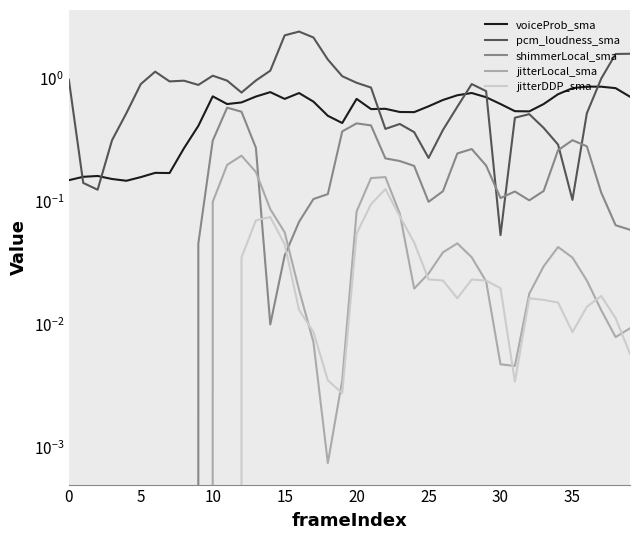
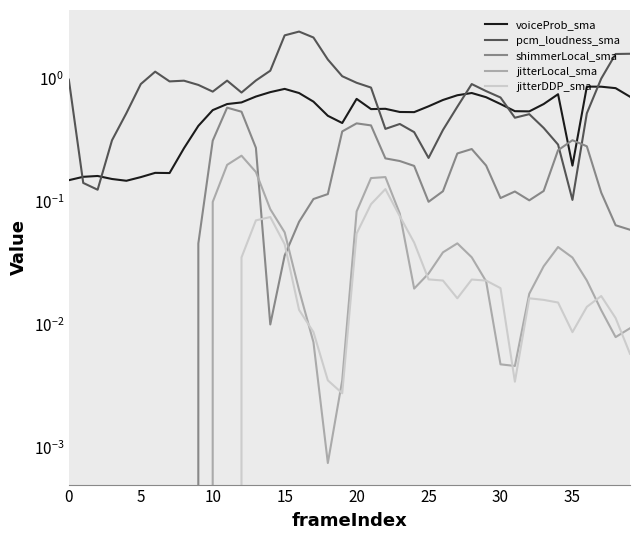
  {
    "voiceProb_sma": {
      "0": 0.15,
      "5": 0.16,
-     "10": 0.7,
-     "15": 0.7,
+     "10": 0.6,
+     "15": 0.8,
      "20": 0.7,
      "25": 0.6,
      "30": 0.6,
-     "35": 0.8
+     "35": 0.20
    },
    "pcm_loudness_sma": {
      "0": 1.0,
      "5": 0.9,
-     "10": 1.1,
+     "10": 0.8,
      "15": 2.2,
      "20": 0.9,
      "25": 0.23,
-     "30": 0.053,
+     "30": 0.7,
      "35": 0.10
    }
  }
